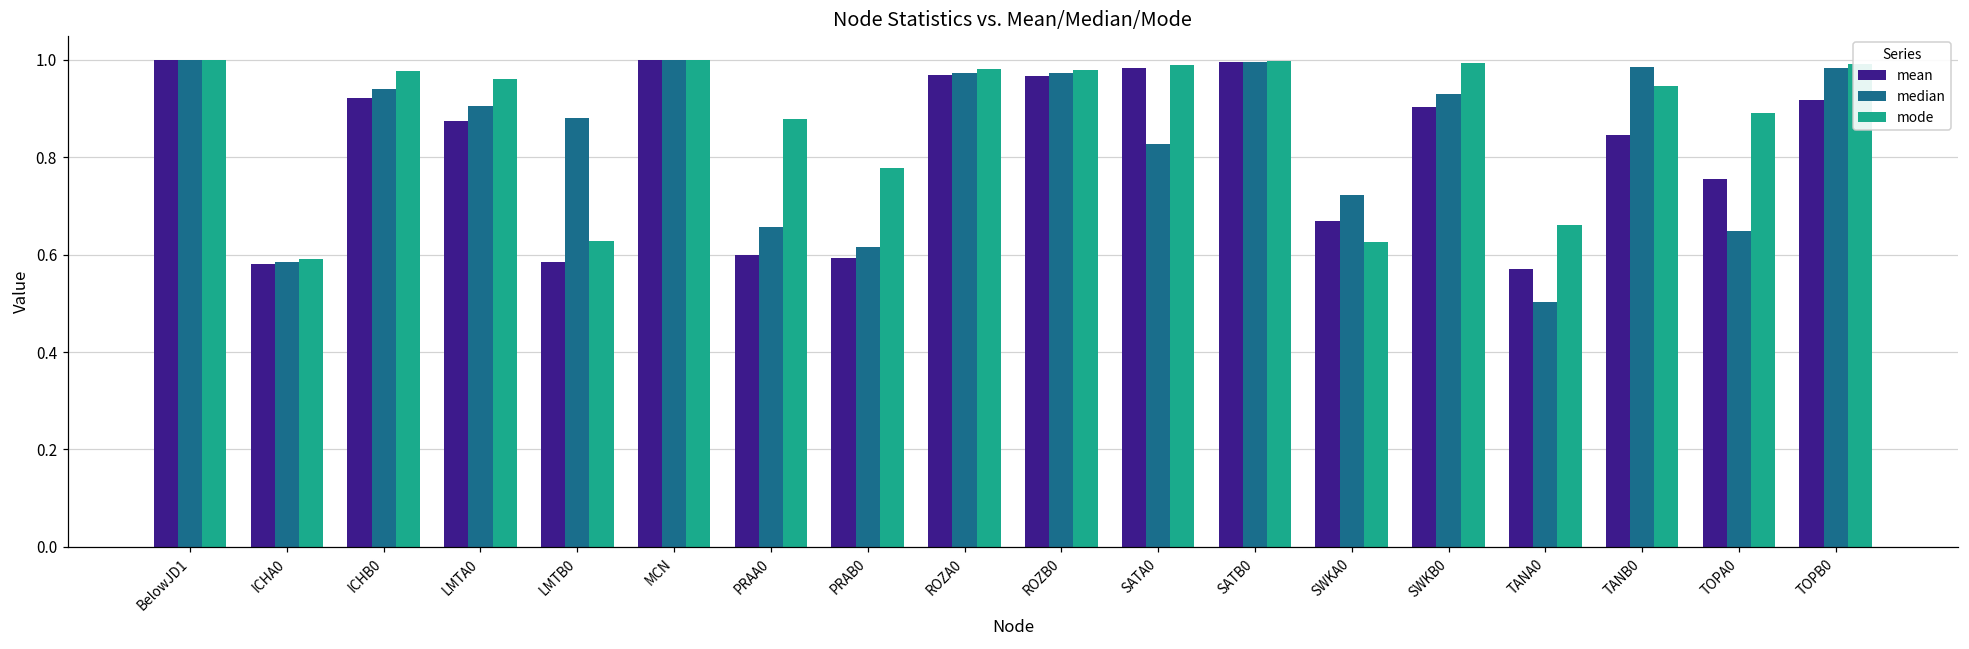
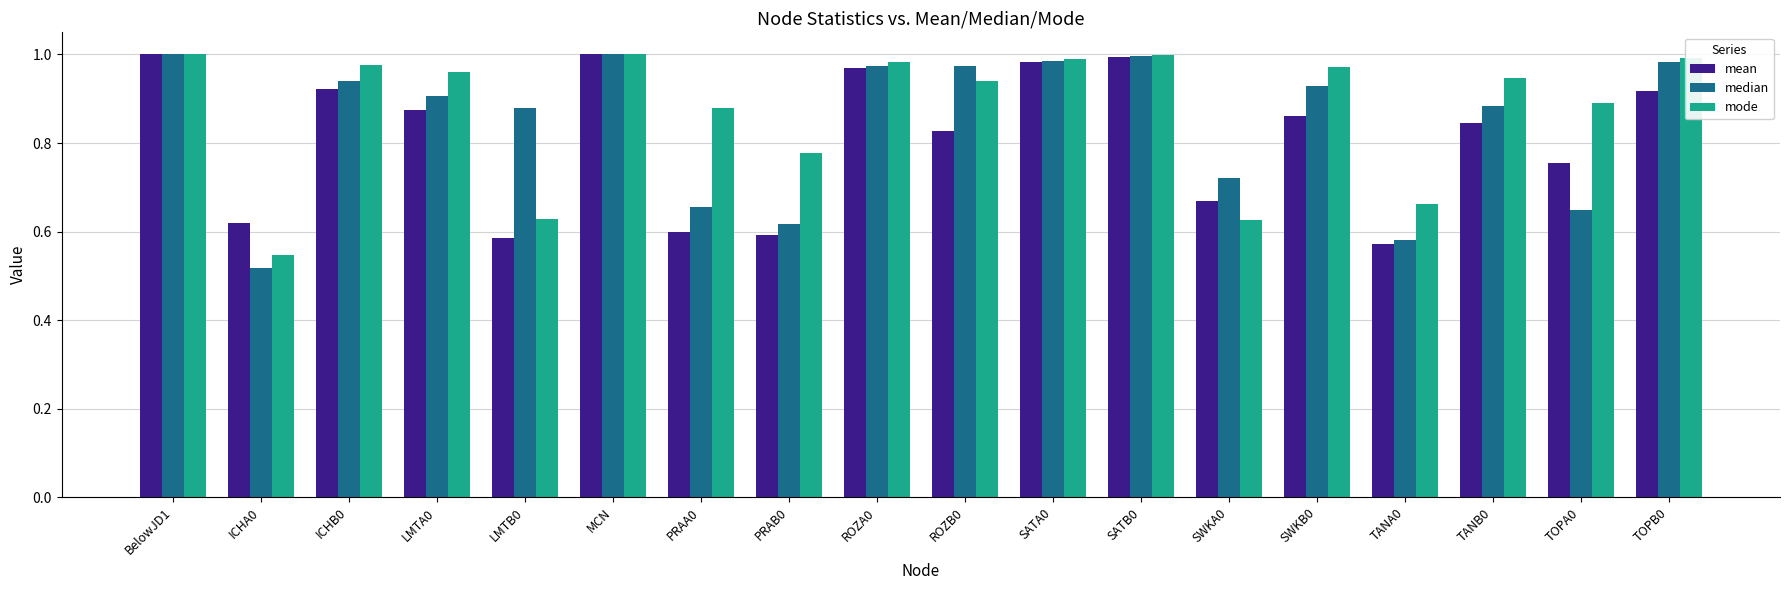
  {
    "mean": {
      "BelowJD1": 1.00,
-     "ICHA0": 0.58,
+     "ICHA0": 0.62,
      "ICHB0": 0.92,
      "LMTA0": 0.88,
      "LMTB0": 0.59,
      "MCN": 1.00,
      "PRAA0": 0.60,
      "PRAB0": 0.59,
      "ROZA0": 0.97,
-     "ROZB0": 0.97,
+     "ROZB0": 0.83,
      "SATA0": 0.98,
      "SATB0": 1.00,
      "SWKA0": 0.67,
-     "SWKB0": 0.90,
+     "SWKB0": 0.86,
      "TANA0": 0.57,
      "TANB0": 0.85,
      "TOPA0": 0.76,
      "TOPB0": 0.92
    },
    "median": {
      "BelowJD1": 1.00,
-     "ICHA0": 0.59,
+     "ICHA0": 0.52,
      "ICHB0": 0.94,
      "LMTA0": 0.91,
      "LMTB0": 0.88,
      "MCN": 1.00,
      "PRAA0": 0.66,
      "PRAB0": 0.62,
      "ROZA0": 0.97,
      "ROZB0": 0.97,
-     "SATA0": 0.83,
+     "SATA0": 0.99,
      "SATB0": 1.00,
      "SWKA0": 0.72,
      "SWKB0": 0.93,
-     "TANA0": 0.50,
-     "TANB0": 0.99,
+     "TANA0": 0.58,
+     "TANB0": 0.88,
      "TOPA0": 0.65,
      "TOPB0": 0.98
    },
    "mode": {
      "BelowJD1": 1.00,
-     "ICHA0": 0.59,
+     "ICHA0": 0.55,
      "ICHB0": 0.98,
      "LMTA0": 0.96,
      "LMTB0": 0.63,
      "MCN": 1.00,
      "PRAA0": 0.88,
      "PRAB0": 0.78,
      "ROZA0": 0.98,
-     "ROZB0": 0.98,
+     "ROZB0": 0.94,
      "SATA0": 0.99,
      "SATB0": 1.00,
      "SWKA0": 0.63,
-     "SWKB0": 0.99,
+     "SWKB0": 0.97,
      "TANA0": 0.66,
      "TANB0": 0.95,
      "TOPA0": 0.89
    }
  }
